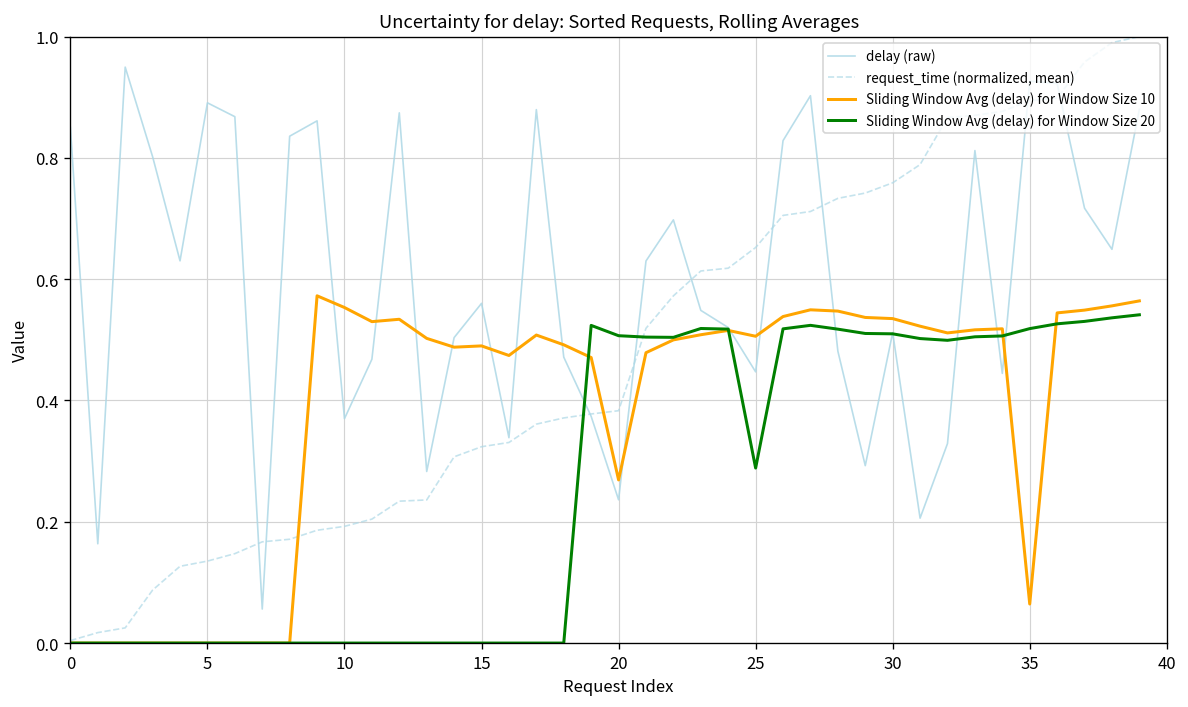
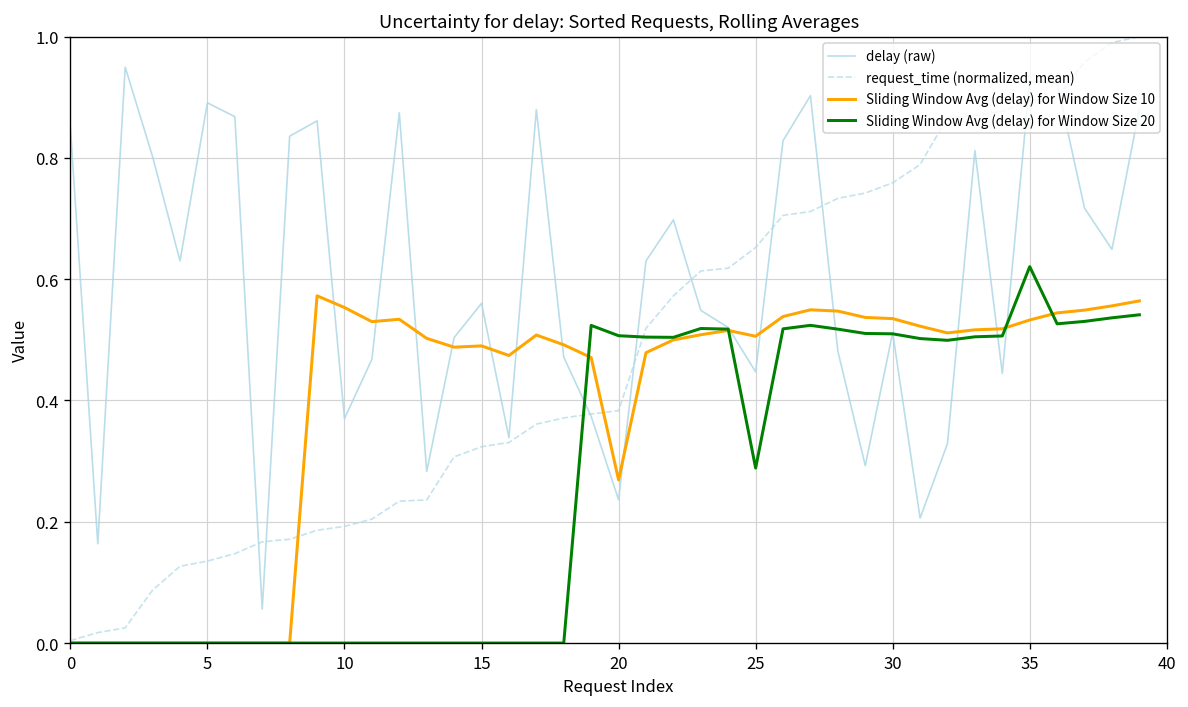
  {
    "Sliding Window Avg (delay) for Window Size 10": {
      "10": 0.55,
      "15": 0.49,
      "20": 0.27,
      "25": 0.51,
      "30": 0.54,
-     "35": 0.06
+     "35": 0.53
    },
    "Sliding Window Avg (delay) for Window Size 20": {
      "10": 0.00,
      "15": 0.00,
      "20": 0.51,
      "25": 0.29,
-     "35": 0.52
+     "35": 0.62
    }
  }
